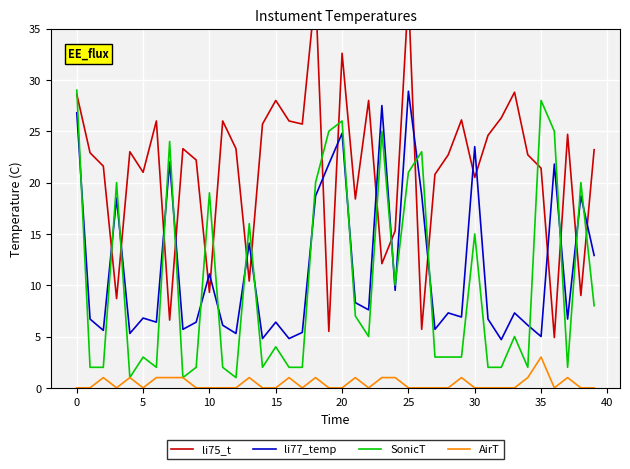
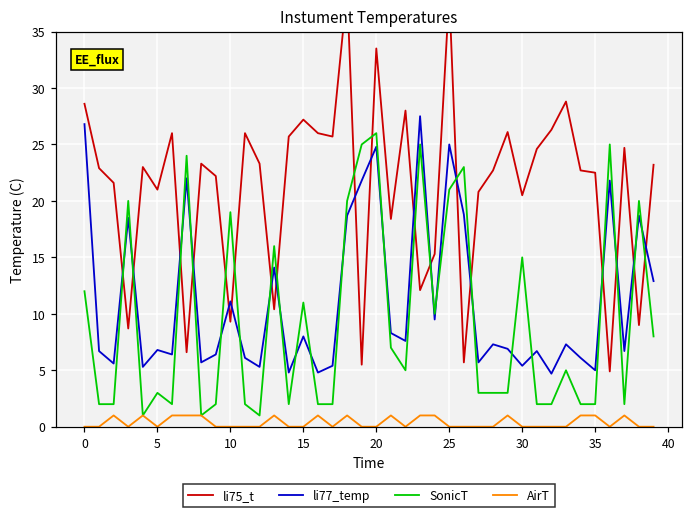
  {
    "li75_t": {
      "0": 28.6,
      "5": 21.0,
      "10": 9.3,
-     "15": 28.0,
-     "20": 32.6,
+     "15": 27.2,
+     "20": 33.5,
      "30": 20.5,
-     "35": 21.4
+     "35": 22.5
    },
    "li77_temp": {
      "0": 26.8,
      "5": 6.8,
      "10": 11.1,
-     "15": 6.4,
+     "15": 8.0,
      "20": 24.8,
-     "25": 28.9,
-     "30": 23.5,
+     "25": 25.0,
+     "30": 5.4,
      "35": 5.0
    },
    "SonicT": {
-     "0": 29,
+     "0": 12,
      "5": 3,
      "10": 19,
-     "15": 4,
+     "15": 11,
      "20": 26,
      "25": 21,
      "30": 15,
-     "35": 28
+     "35": 2
    },
    "AirT": {
      "0": 0,
      "5": 0,
      "10": 0,
      "15": 0,
      "20": 0,
      "25": 0,
      "30": 0,
-     "35": 3
+     "35": 1
    }
  }
